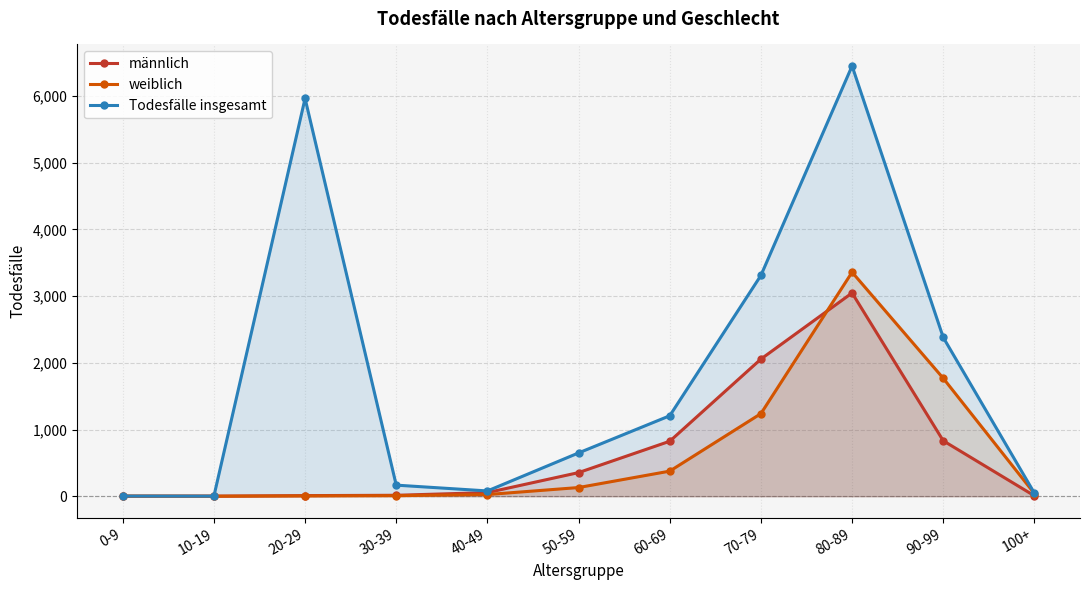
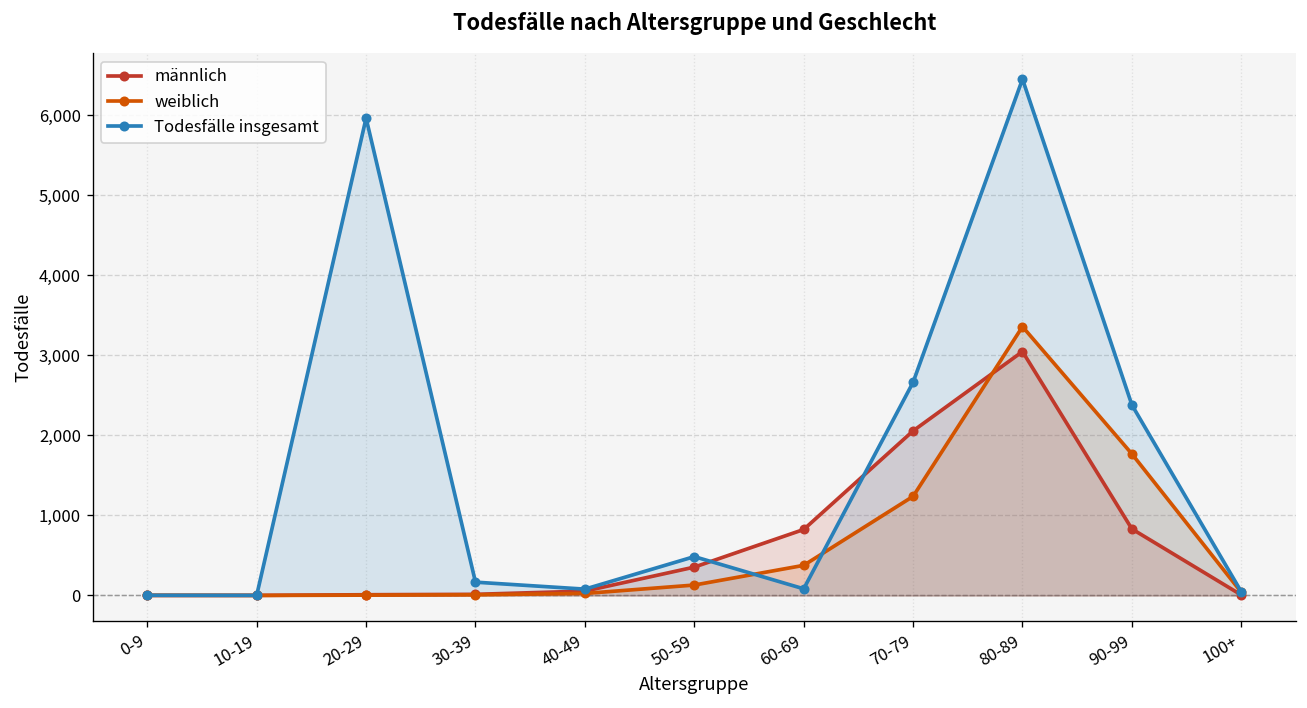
  {
    "Todesfälle insgesamt": {
      "20-29": "6,000",
      "30-39": "200",
-     "50-59": "600",
-     "60-69": "1,200",
-     "70-79": "3,300",
+     "50-59": "500",
+     "60-69": "100",
+     "70-79": "2,700",
      "80-89": "6,500",
      "90-99": "2,400"
    }
  }
